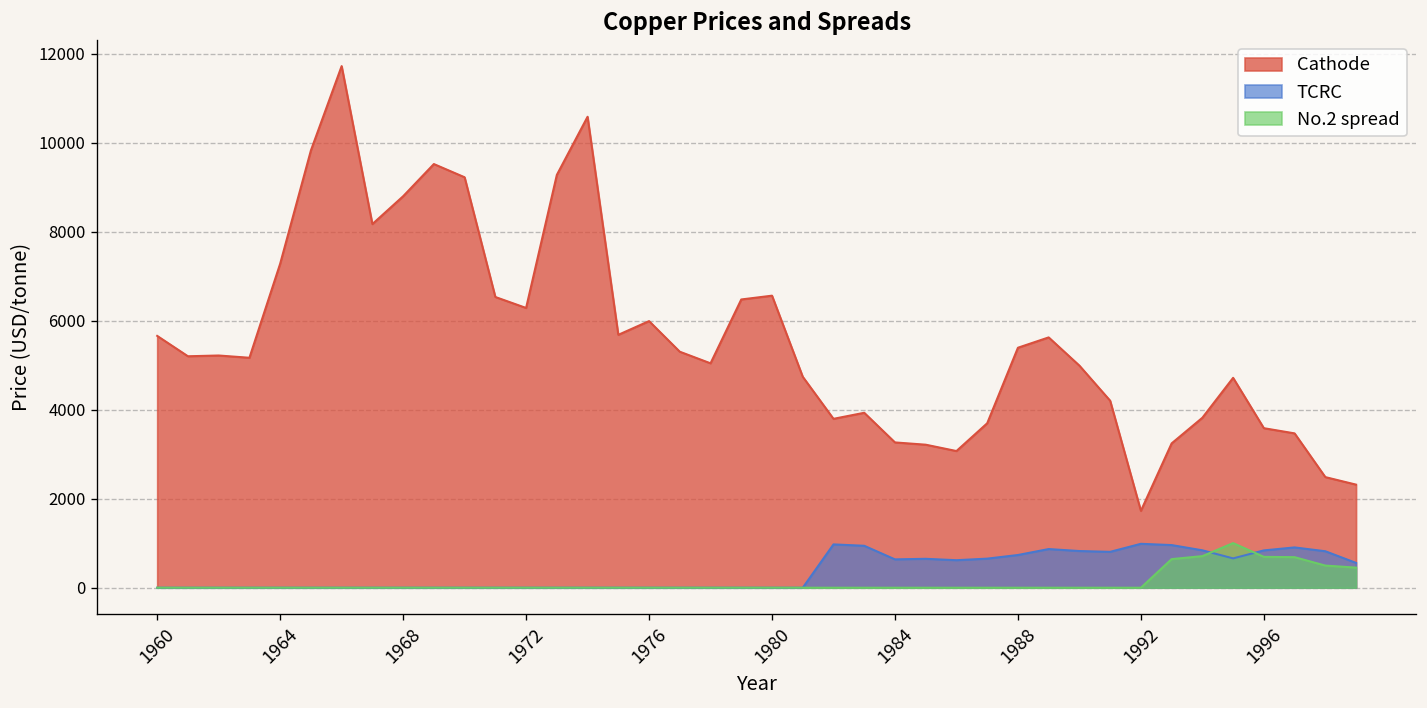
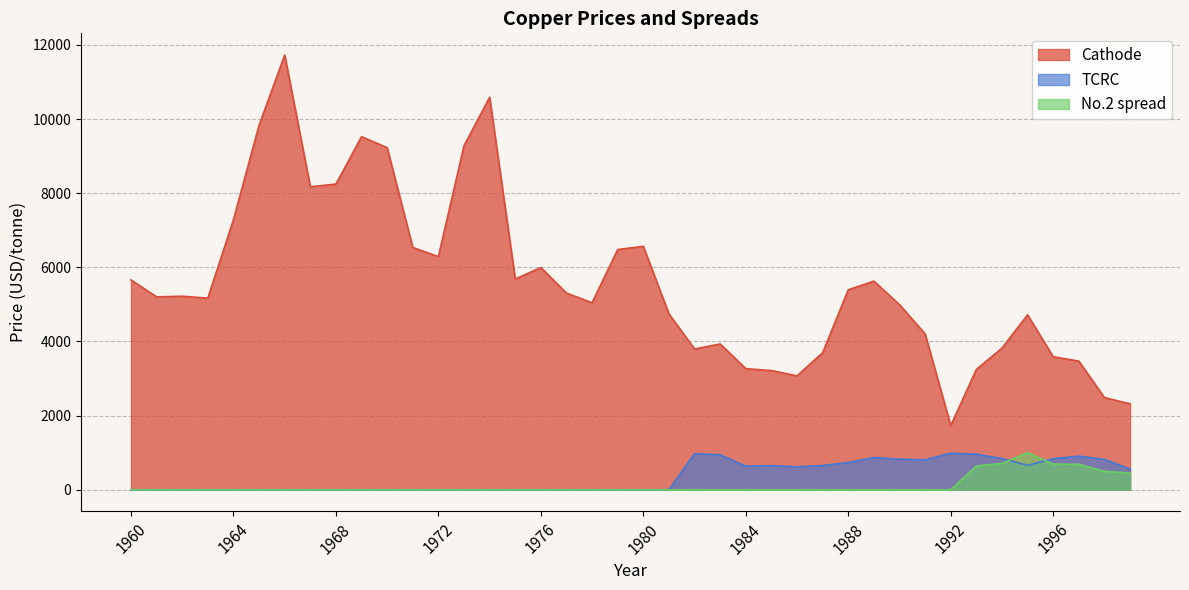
  {
    "Cathode": {
      "1960": 5700,
      "1964": 7300,
-     "1968": 8800,
+     "1968": 8200,
      "1972": 6300,
      "1976": 6000,
      "1980": 6600,
      "1984": 3300,
      "1988": 5400,
      "1992": 1700,
      "1996": 3600
    },
    "TCRC": {
      "1984": 600,
      "1988": 700,
      "1992": 1000,
      "1996": 800
    },
    "No.2 spread": {
      "1984": 0,
      "1988": 0,
      "1992": 0,
      "1996": 700
    }
  }
